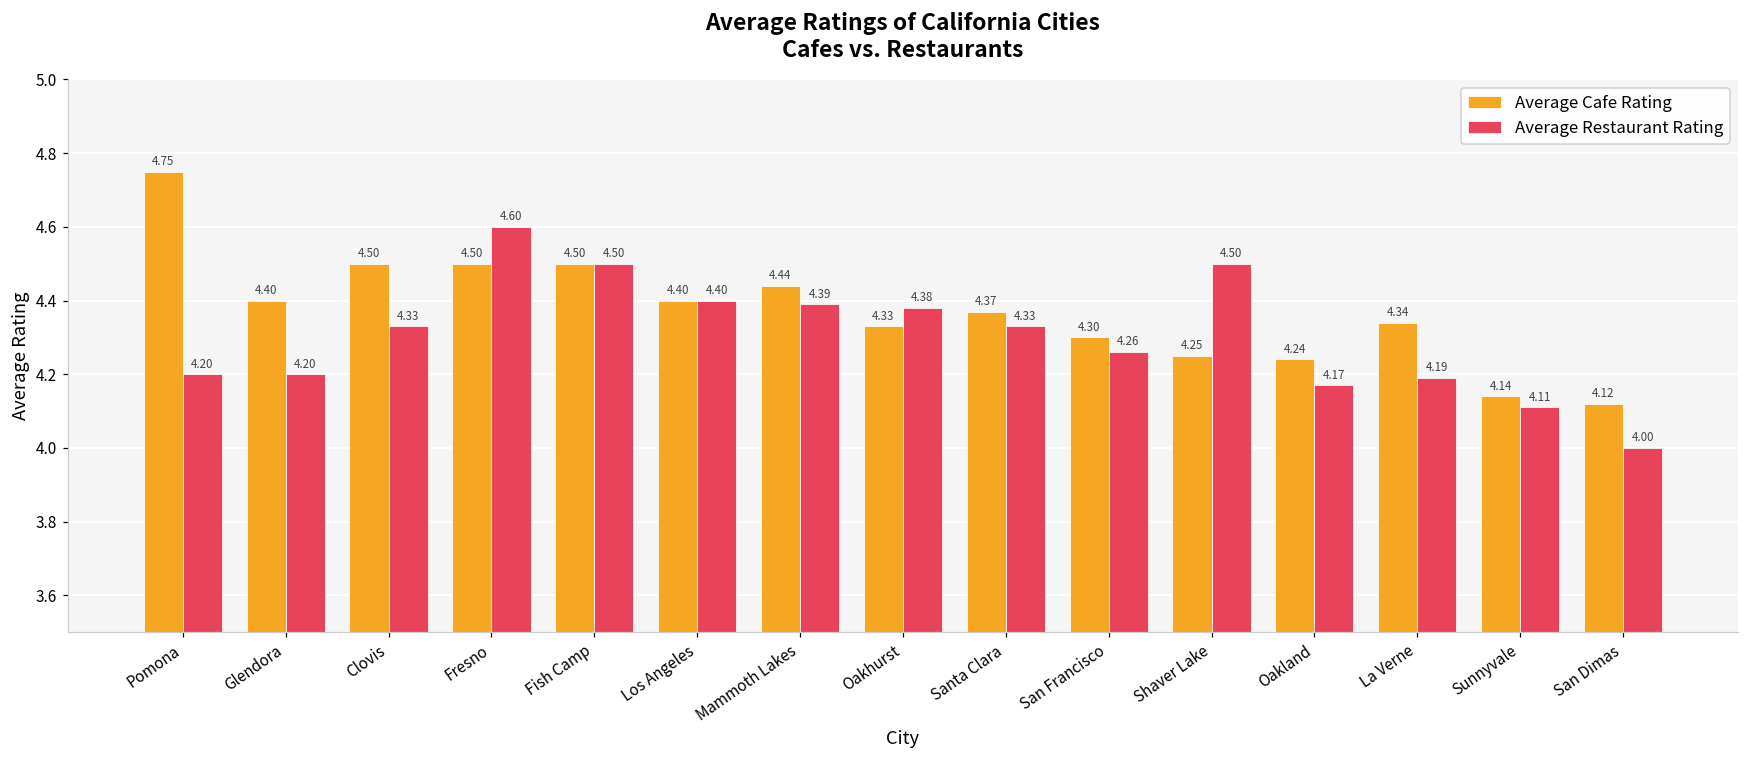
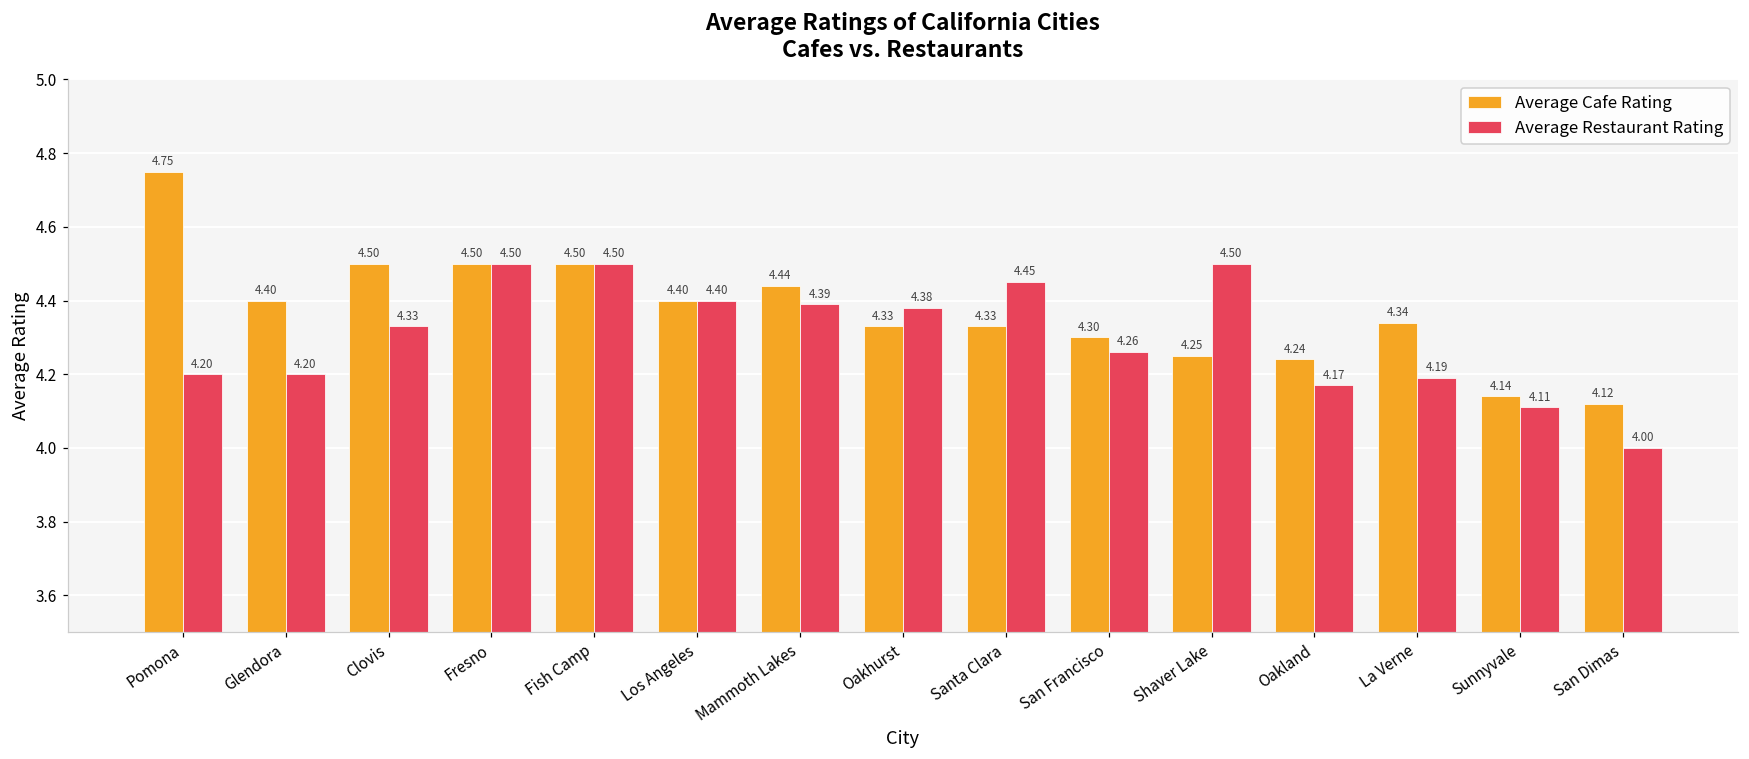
  {
    "Average Cafe Rating": {
      "Pomona": 4.75,
      "Glendora": 4.40,
      "Clovis": 4.50,
      "Fresno": 4.50,
      "Fish Camp": 4.50,
      "Los Angeles": 4.40,
      "Mammoth Lakes": 4.44,
      "Oakhurst": 4.33,
-     "Santa Clara": 4.37,
+     "Santa Clara": 4.33,
      "San Francisco": 4.30,
      "Shaver Lake": 4.25,
      "Oakland": 4.24,
      "La Verne": 4.34,
      "Sunnyvale": 4.14,
      "San Dimas": 4.12
    },
    "Average Restaurant Rating": {
      "Pomona": 4.20,
      "Glendora": 4.20,
      "Clovis": 4.33,
-     "Fresno": 4.60,
+     "Fresno": 4.50,
      "Fish Camp": 4.50,
      "Los Angeles": 4.40,
      "Mammoth Lakes": 4.39,
      "Oakhurst": 4.38,
-     "Santa Clara": 4.33,
+     "Santa Clara": 4.45,
      "San Francisco": 4.26,
      "Shaver Lake": 4.50,
      "Oakland": 4.17,
      "La Verne": 4.19,
      "Sunnyvale": 4.11,
      "San Dimas": 4.00
    }
  }
